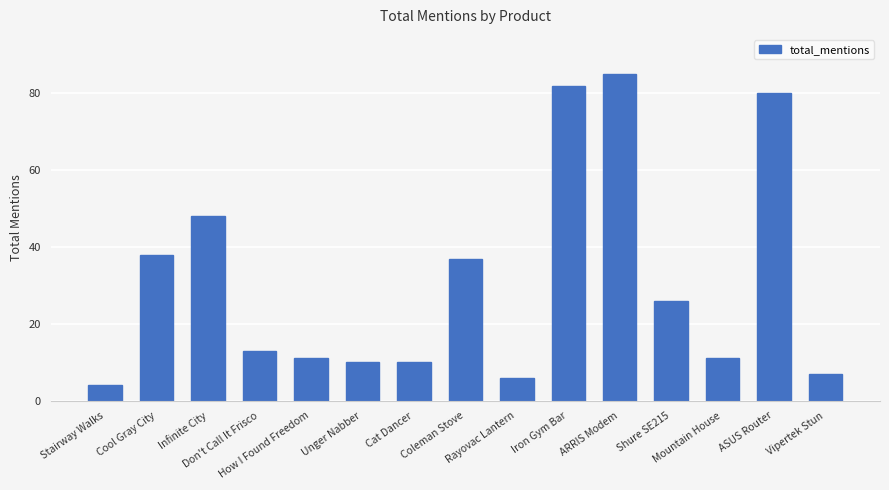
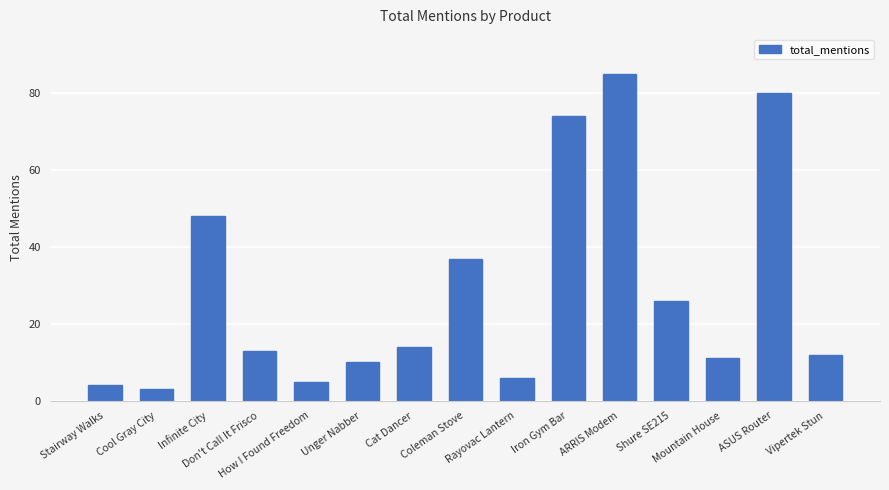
  {
    "Stairway Walks": 4,
-   "Cool Gray City": 38,
+   "Cool Gray City": 3,
    "Infinite City": 48,
    "Don't Call It Frisco": 13,
-   "How I Found Freedom": 11,
+   "How I Found Freedom": 5,
    "Unger Nabber": 10,
-   "Cat Dancer": 10,
+   "Cat Dancer": 14,
    "Coleman Stove": 37,
    "Rayovac Lantern": 6,
-   "Iron Gym Bar": 82,
+   "Iron Gym Bar": 74,
    "ARRIS Modem": 85,
    "Shure SE215": 26,
    "Mountain House": 11,
    "ASUS Router": 80,
-   "Vipertek Stun": 7
+   "Vipertek Stun": 12
  }
